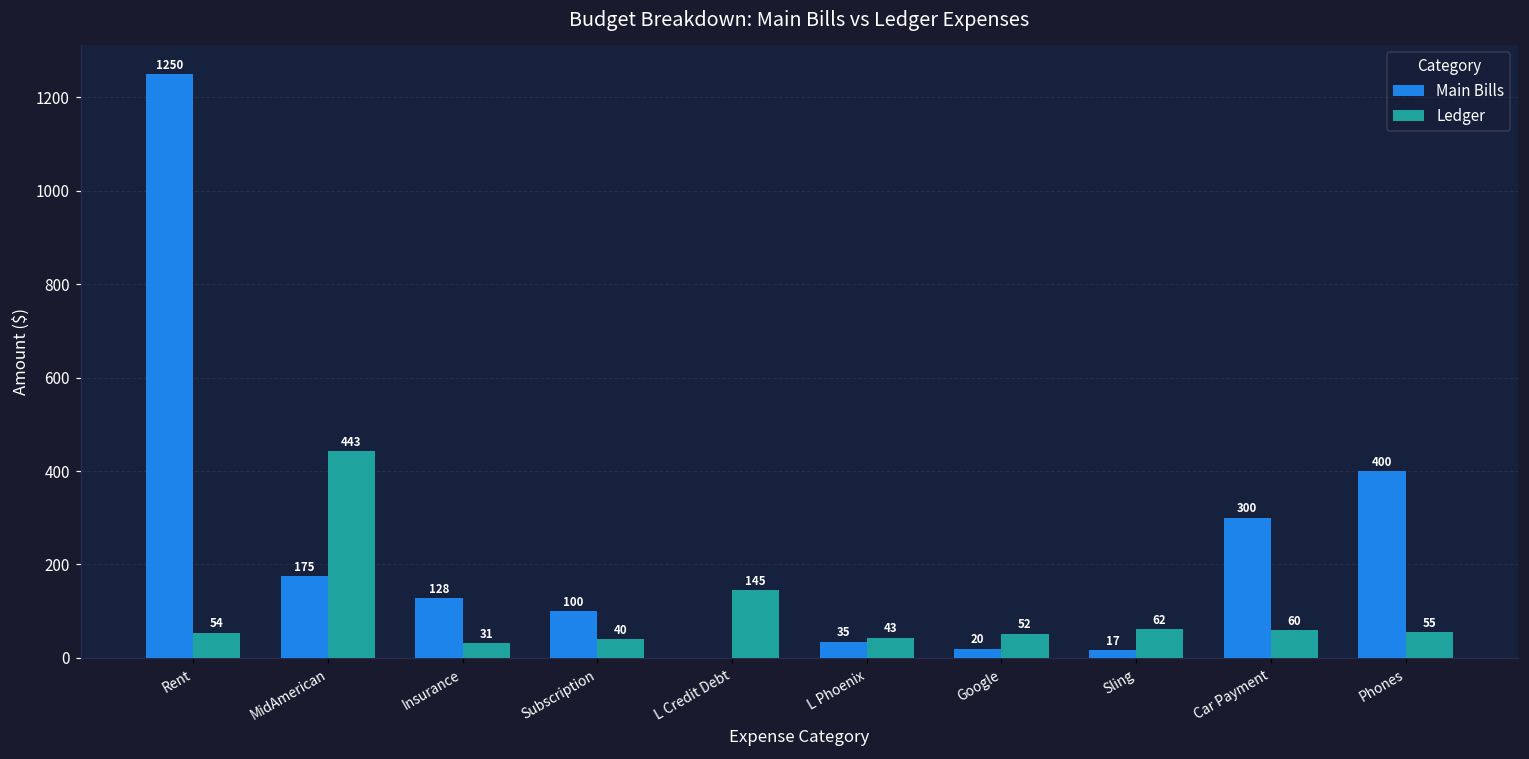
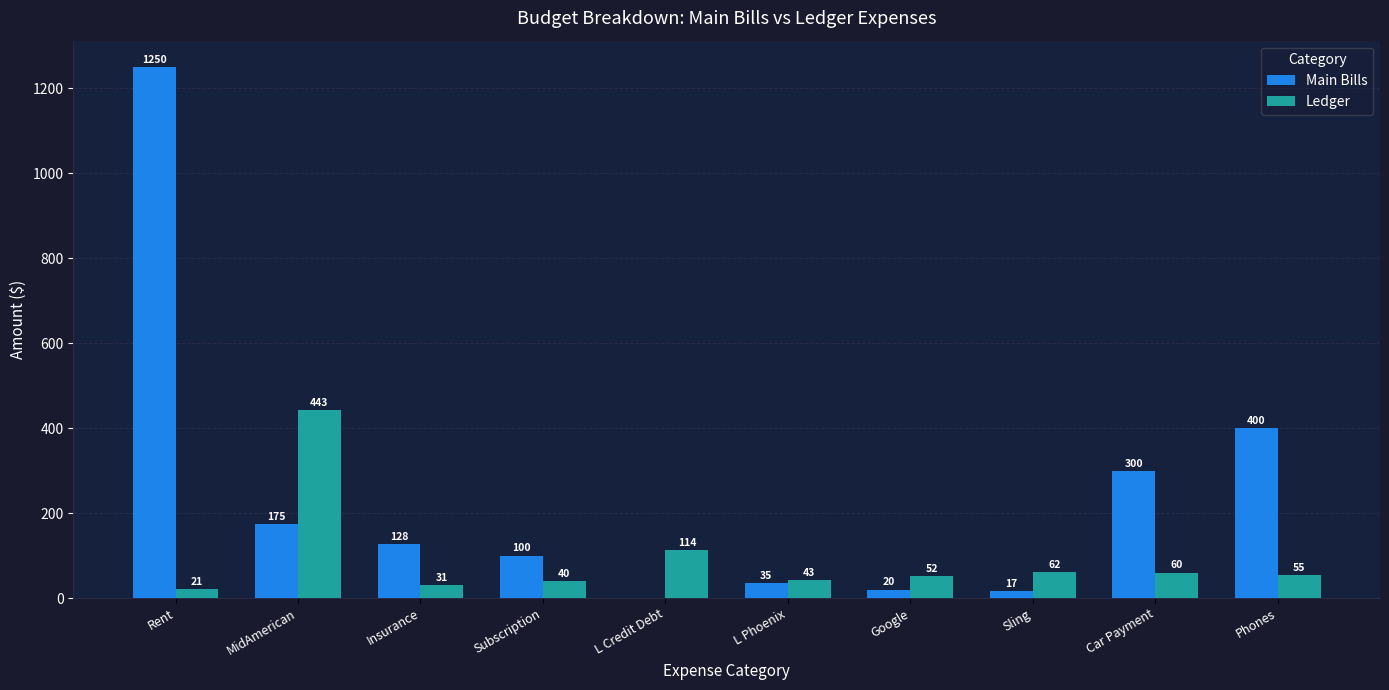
  {
    "Main Bills": {
      "Rent": 1250,
      "MidAmerican": 175,
      "Insurance": 128,
      "Subscription": 100,
      "L Phoenix": 35,
      "Google": 20,
      "Sling": 17,
      "Car Payment": 300,
      "Phones": 400
    },
    "Ledger": {
-     "Rent": 54,
+     "Rent": 21,
      "MidAmerican": 443,
      "Insurance": 31,
      "Subscription": 40,
-     "L Credit Debt": 145,
+     "L Credit Debt": 114,
      "L Phoenix": 43,
      "Google": 52,
      "Sling": 62,
      "Car Payment": 60,
      "Phones": 55
    }
  }
